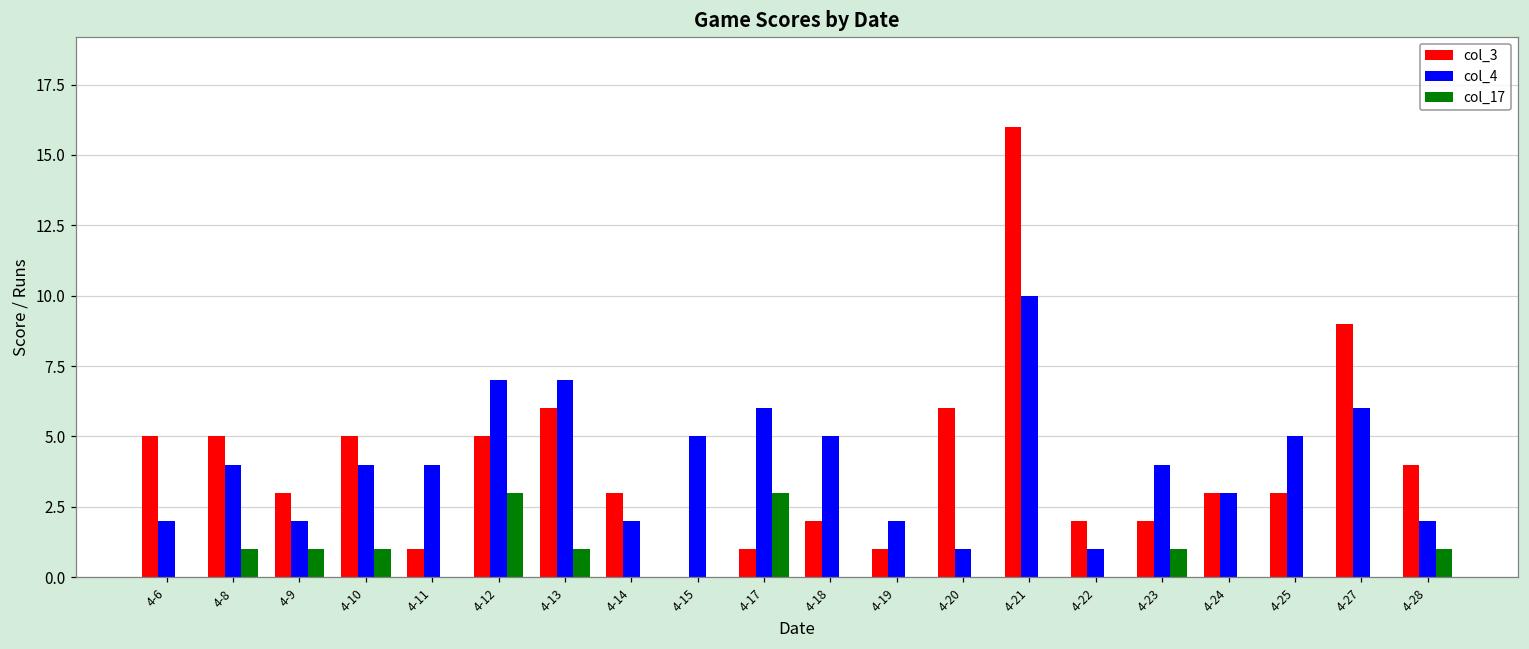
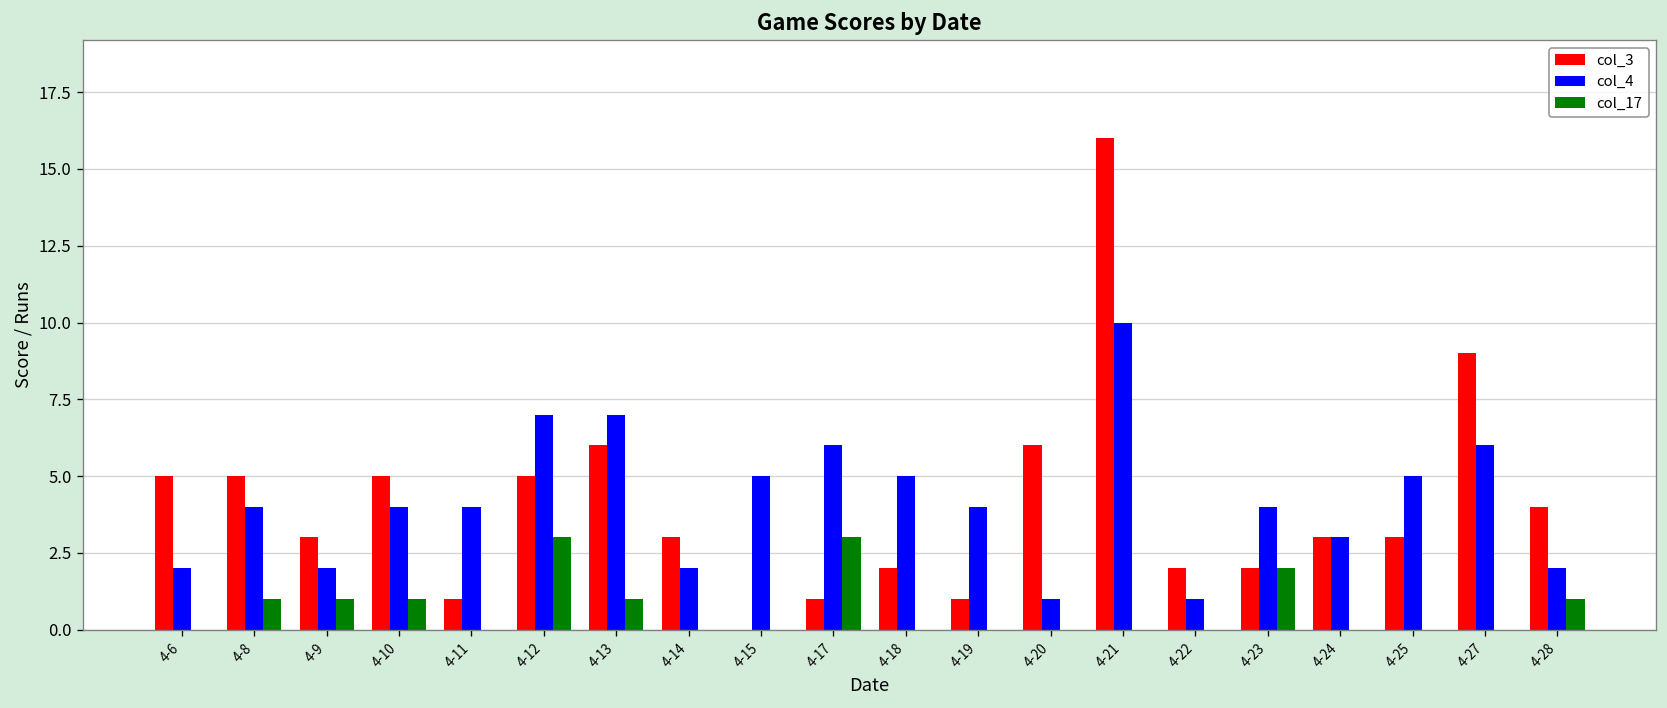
  {
    "col_3": {
      "4-6": 5,
      "4-8": 5,
      "4-9": 3,
      "4-10": 5,
      "4-11": 1,
      "4-12": 5,
      "4-13": 6,
      "4-14": 3,
      "4-15": 0,
      "4-17": 1,
      "4-18": 2,
      "4-19": 1,
      "4-20": 6,
      "4-21": 16,
      "4-22": 2,
      "4-23": 2,
      "4-24": 3,
      "4-25": 3,
      "4-27": 9,
      "4-28": 4
    },
    "col_4": {
      "4-6": 2,
      "4-8": 4,
      "4-9": 2,
      "4-10": 4,
      "4-11": 4,
      "4-12": 7,
      "4-13": 7,
      "4-14": 2,
      "4-15": 5,
      "4-17": 6,
      "4-18": 5,
-     "4-19": 2,
+     "4-19": 4,
      "4-20": 1,
      "4-21": 10,
      "4-22": 1,
      "4-23": 4,
      "4-24": 3,
      "4-25": 5,
      "4-27": 6,
      "4-28": 2
    },
    "col_17": {
      "4-6": 0,
      "4-8": 1,
      "4-9": 1,
      "4-10": 1,
      "4-11": 0,
      "4-12": 3,
      "4-13": 1,
      "4-14": 0,
      "4-15": 0,
      "4-17": 3,
      "4-18": 0,
      "4-19": 0,
      "4-20": 0,
      "4-21": 0,
      "4-22": 0,
-     "4-23": 1,
+     "4-23": 2,
      "4-24": 0,
      "4-25": 0,
      "4-27": 0,
      "4-28": 1
    }
  }
